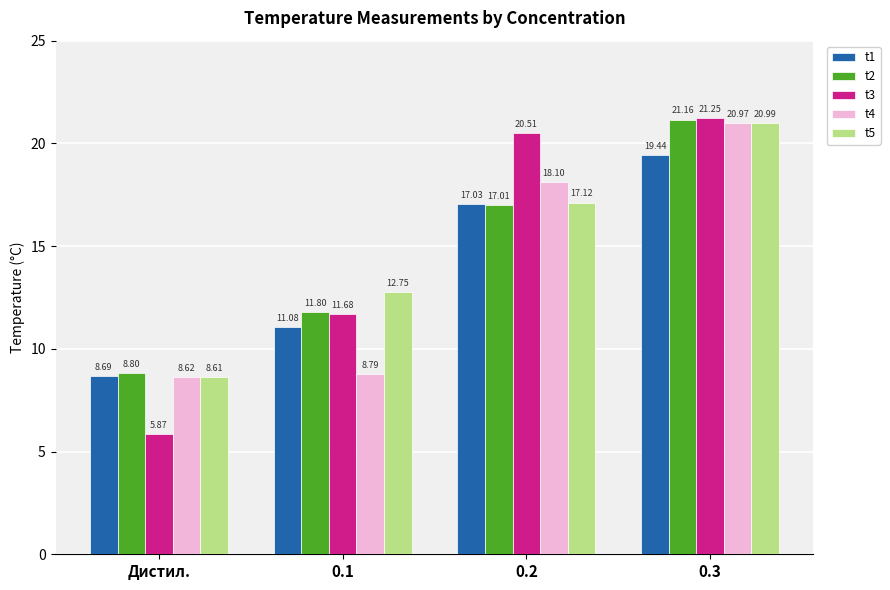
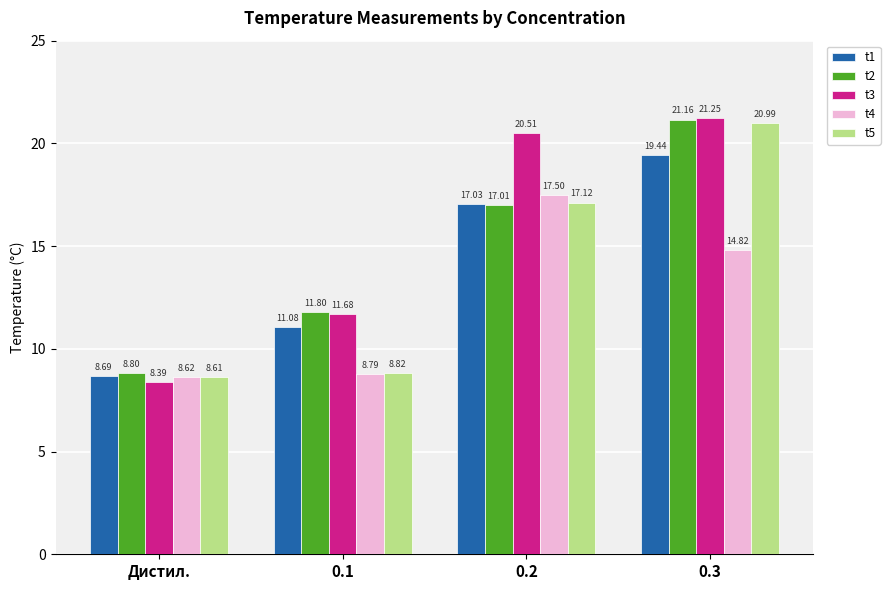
  {
    "t1": {
      "Дистил.": 8.69,
      "0.1": 11.08,
      "0.2": 17.03,
      "0.3": 19.44
    },
    "t2": {
      "Дистил.": 8.80,
      "0.1": 11.80,
      "0.2": 17.01,
      "0.3": 21.16
    },
    "t3": {
-     "Дистил.": 5.87,
+     "Дистил.": 8.39,
      "0.1": 11.68,
      "0.2": 20.51,
      "0.3": 21.25
    },
    "t4": {
      "Дистил.": 8.62,
      "0.1": 8.79,
-     "0.2": 18.10,
-     "0.3": 20.97
+     "0.2": 17.50,
+     "0.3": 14.82
    },
    "t5": {
      "Дистил.": 8.61,
-     "0.1": 12.75,
+     "0.1": 8.82,
      "0.2": 17.12,
      "0.3": 20.99
    }
  }
